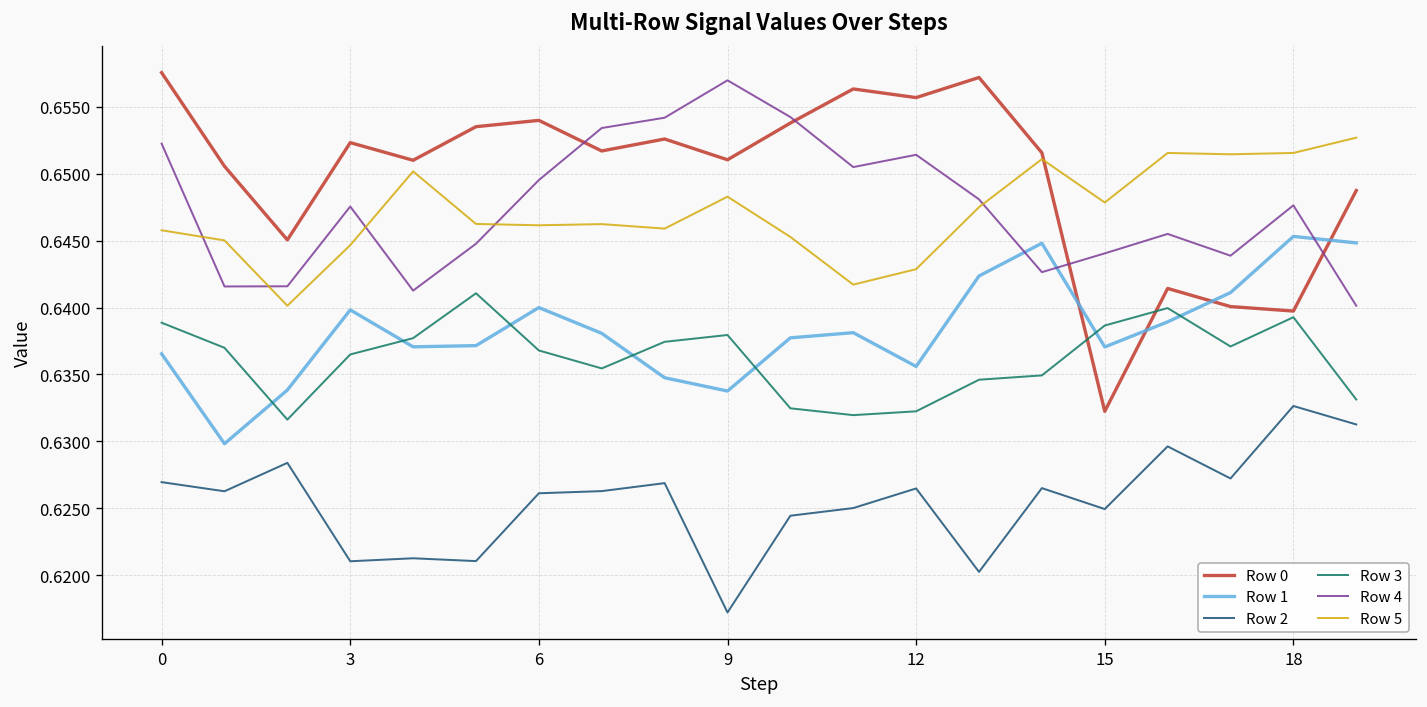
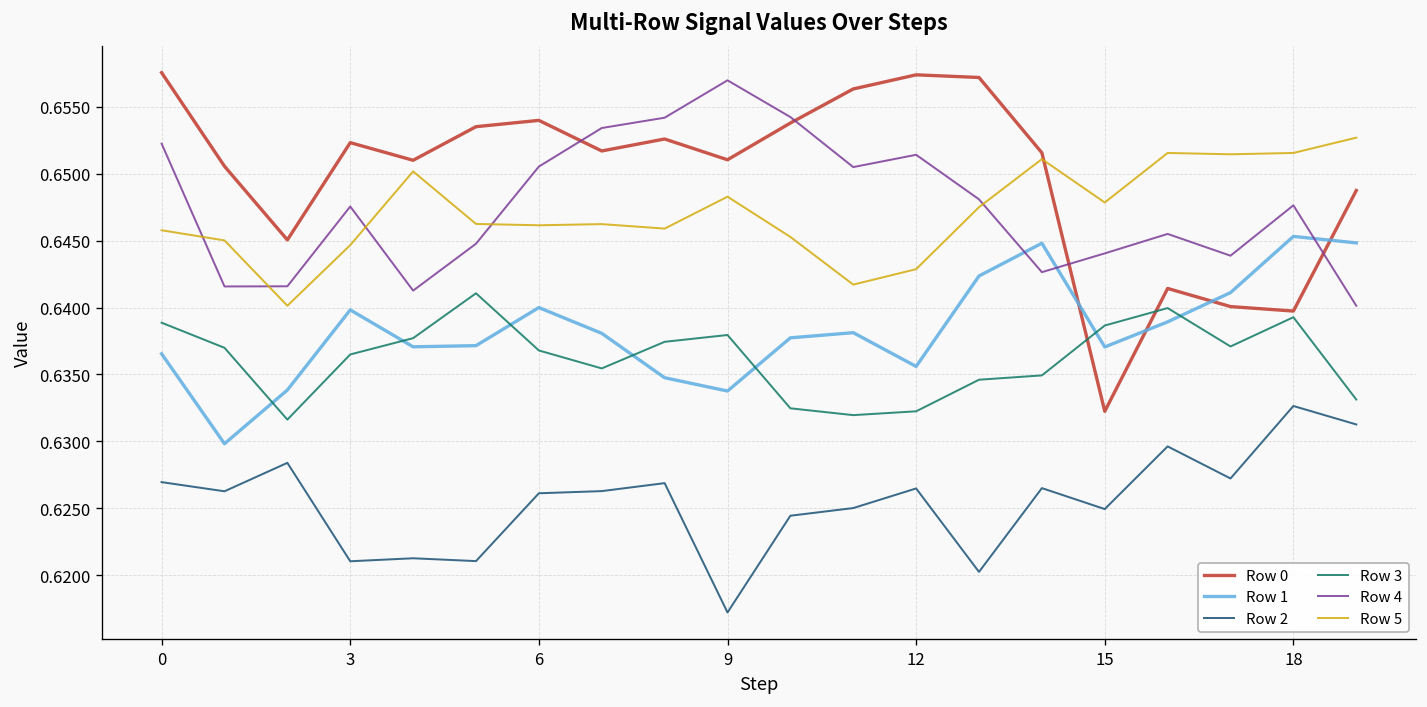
  {
    "Row 0": {
      "0": 0.6575,
      "3": 0.6523,
      "6": 0.6540,
      "9": 0.6510,
-     "12": 0.6557,
+     "12": 0.6574,
      "15": 0.6322,
      "18": 0.6397
    },
    "Row 1": {
      "0": 0.6365,
      "3": 0.6398,
      "6": 0.6400,
      "9": 0.6338,
      "12": 0.6356,
      "15": 0.6371,
      "18": 0.6453
    },
    "Row 4": {
      "0": 0.6522,
      "3": 0.6475,
-     "6": 0.6495,
+     "6": 0.6505,
      "9": 0.6570,
      "12": 0.6514,
      "15": 0.6440,
      "18": 0.6476
    },
    "Row 5": {
      "0": 0.6458,
      "3": 0.6447,
      "6": 0.6461,
      "9": 0.6483,
      "12": 0.6429,
      "15": 0.6478,
      "18": 0.6515
    }
  }
